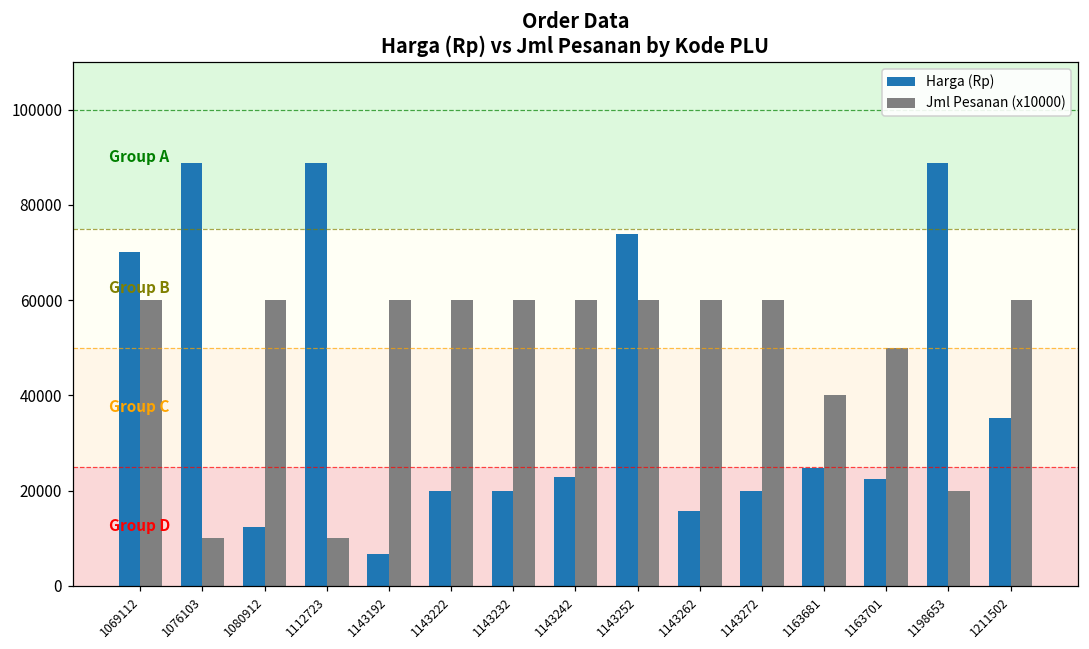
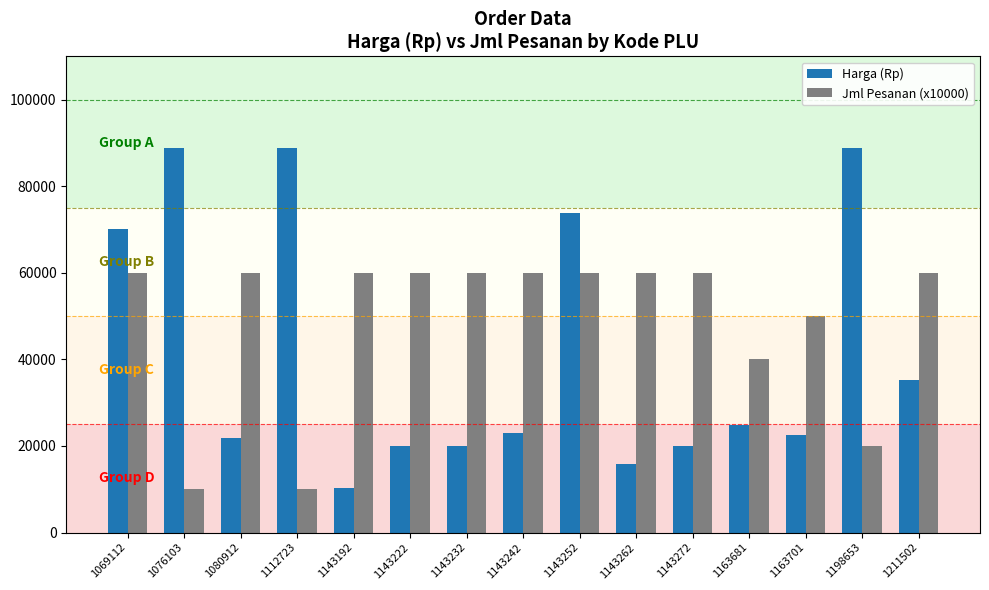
  {
    "Harga (Rp)": {
      "1069112": 70000,
      "1076103": 89000,
-     "1080912": 12000,
+     "1080912": 22000,
      "1112723": 89000,
-     "1143192": 7000,
+     "1143192": 10000,
      "1143222": 20000,
      "1143232": 20000,
      "1143242": 23000,
      "1143252": 74000,
      "1143262": 16000,
      "1143272": 20000,
      "1163681": 25000,
      "1163701": 23000,
      "1198653": 89000,
      "1211502": 35000
    },
    "Jml Pesanan (x10000)": {
      "1069112": 60000,
      "1076103": 10000,
      "1080912": 60000,
      "1112723": 10000,
      "1143192": 60000,
      "1143222": 60000,
      "1143232": 60000,
      "1143242": 60000,
      "1143252": 60000,
      "1143262": 60000,
      "1143272": 60000,
      "1163681": 40000,
      "1163701": 50000,
      "1198653": 20000,
      "1211502": 60000
    }
  }
